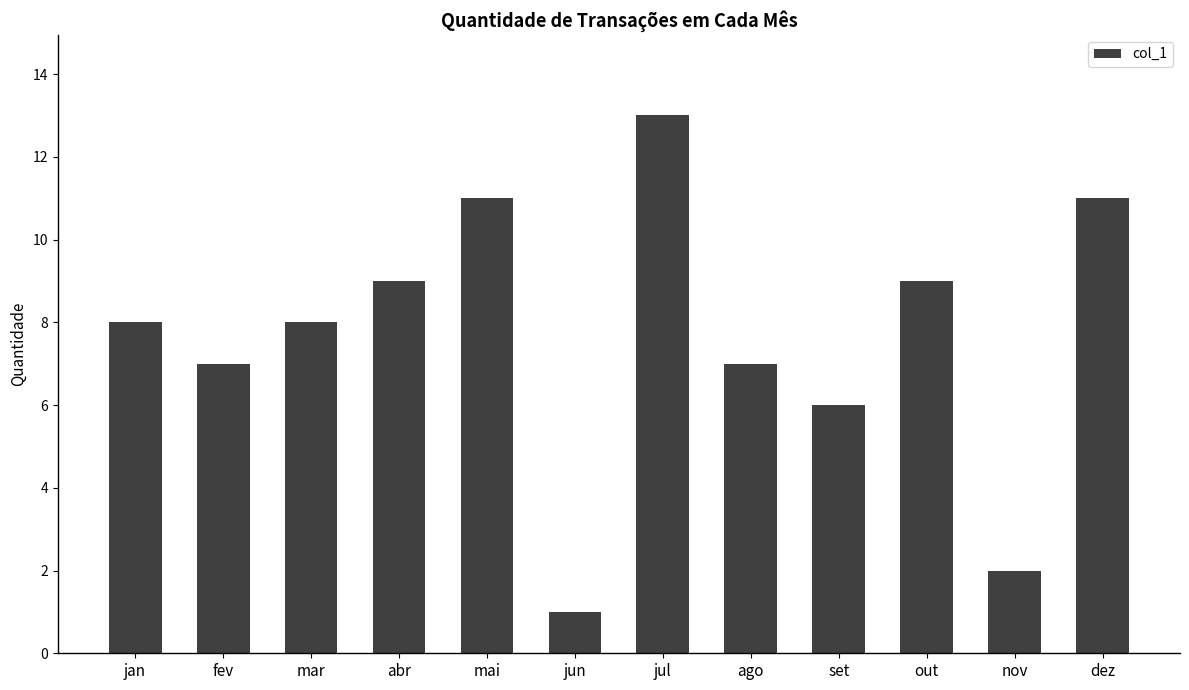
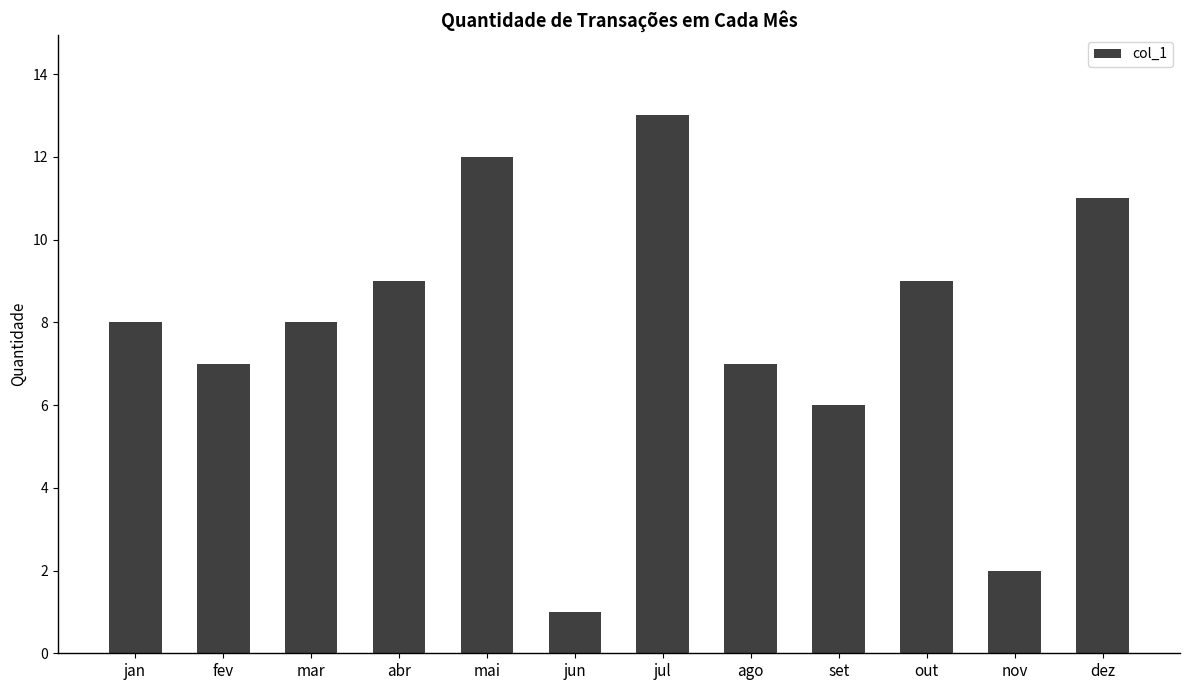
  {
    "jan": 8,
    "fev": 7,
    "mar": 8,
    "abr": 9,
-   "mai": 11,
+   "mai": 12,
    "jun": 1,
    "jul": 13,
    "ago": 7,
    "set": 6,
    "out": 9,
    "nov": 2,
    "dez": 11
  }
